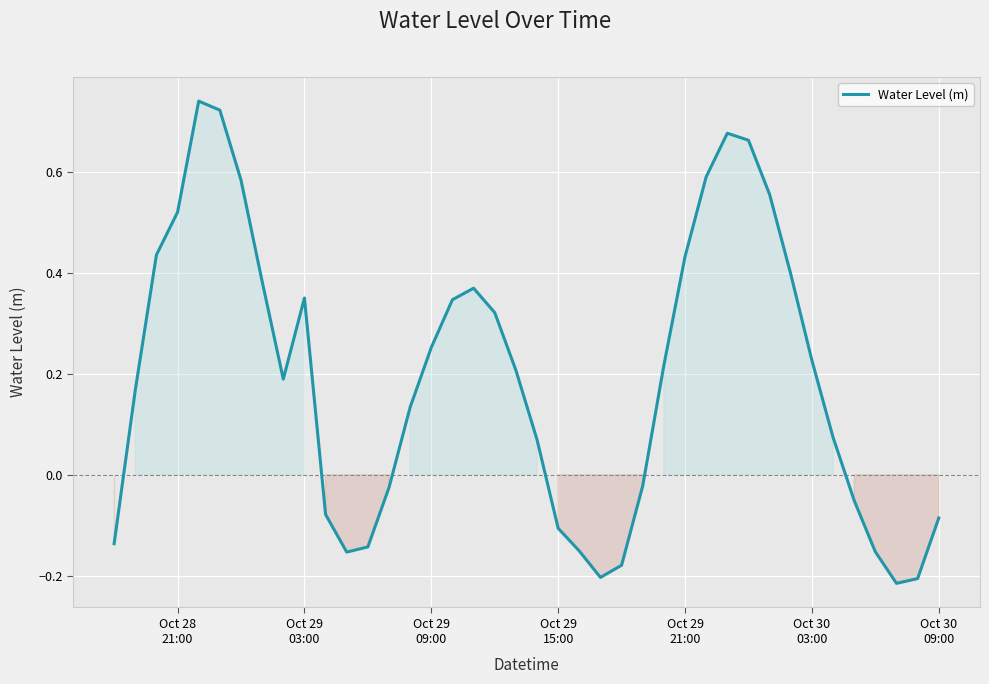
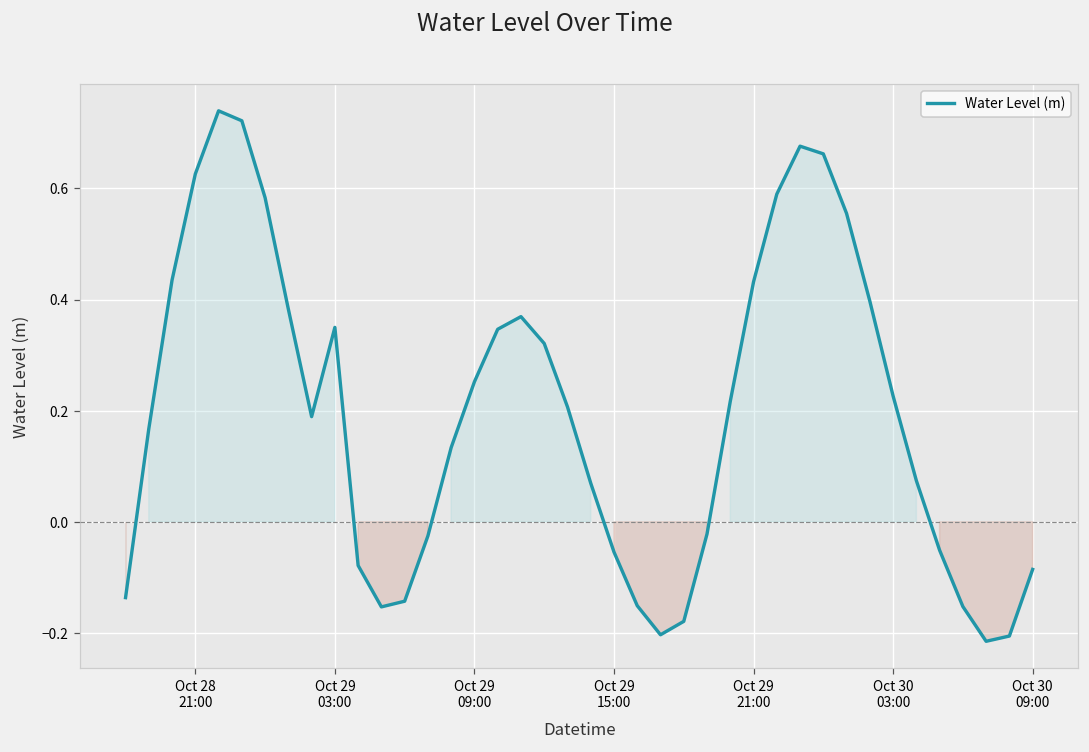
  {
-   "Oct 28 21:00": 0.52,
+   "Oct 28 21:00": 0.63,
    "Oct 29 03:00": 0.35,
    "Oct 29 09:00": 0.25,
-   "Oct 29 15:00": -0.11,
+   "Oct 29 15:00": -0.05,
    "Oct 29 21:00": 0.43,
    "Oct 30 03:00": 0.23,
    "Oct 30 09:00": -0.09
  }
